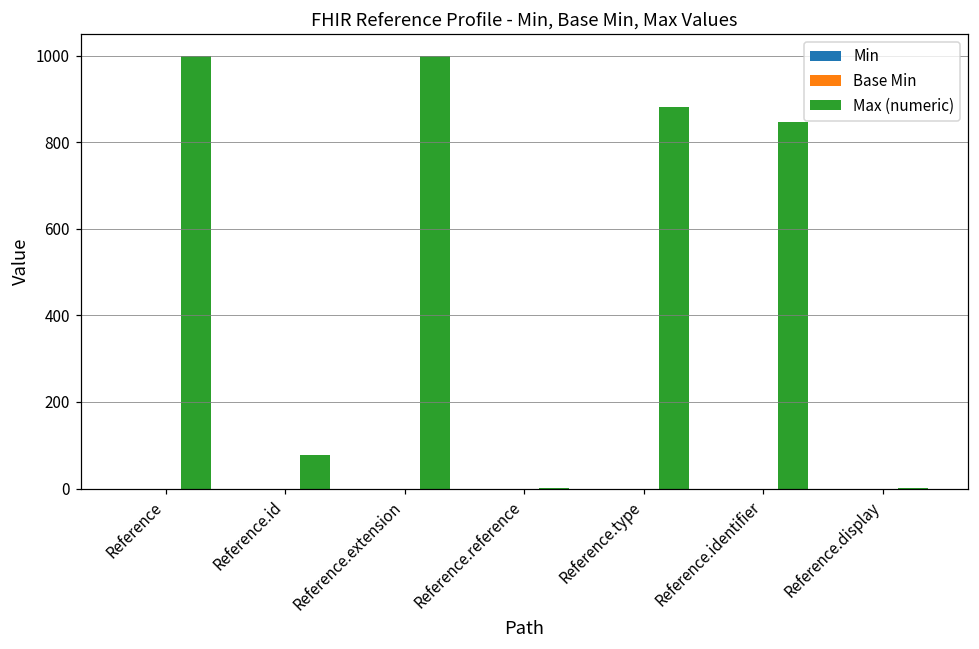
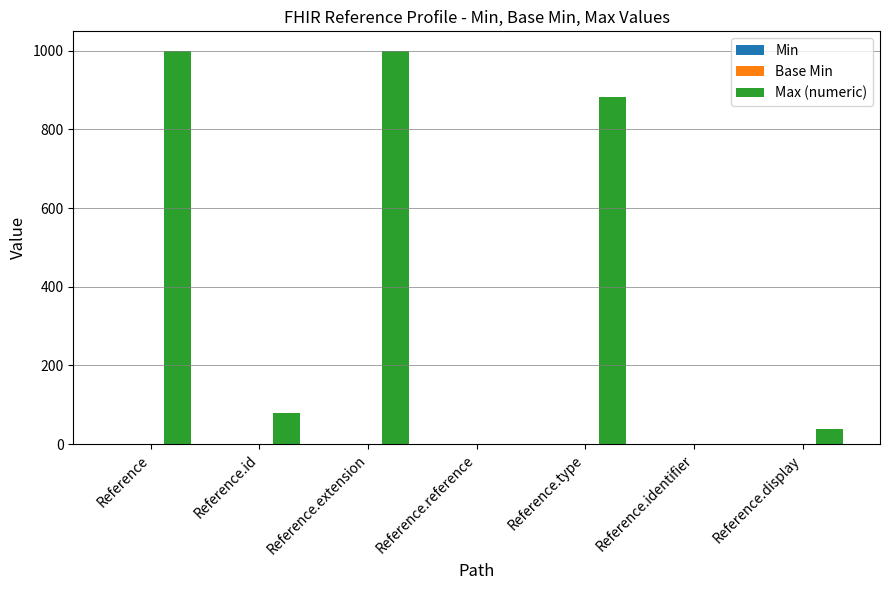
  {
    "Min": {
      "Reference": 0,
      "Reference.id": 0,
      "Reference.extension": 0,
      "Reference.reference": 0,
      "Reference.type": 0,
      "Reference.identifier": 0,
      "Reference.display": 0
    },
    "Base Min": {
      "Reference": 0,
      "Reference.id": 0,
      "Reference.extension": 0,
      "Reference.reference": 0,
      "Reference.type": 0,
      "Reference.identifier": 0,
      "Reference.display": 0
    },
    "Max (numeric)": {
      "Reference": 1000,
      "Reference.id": 80,
      "Reference.extension": 1000,
      "Reference.type": 880,
-     "Reference.identifier": 850,
-     "Reference.display": 0
+     "Reference.identifier": 0,
+     "Reference.display": 40
    }
  }
